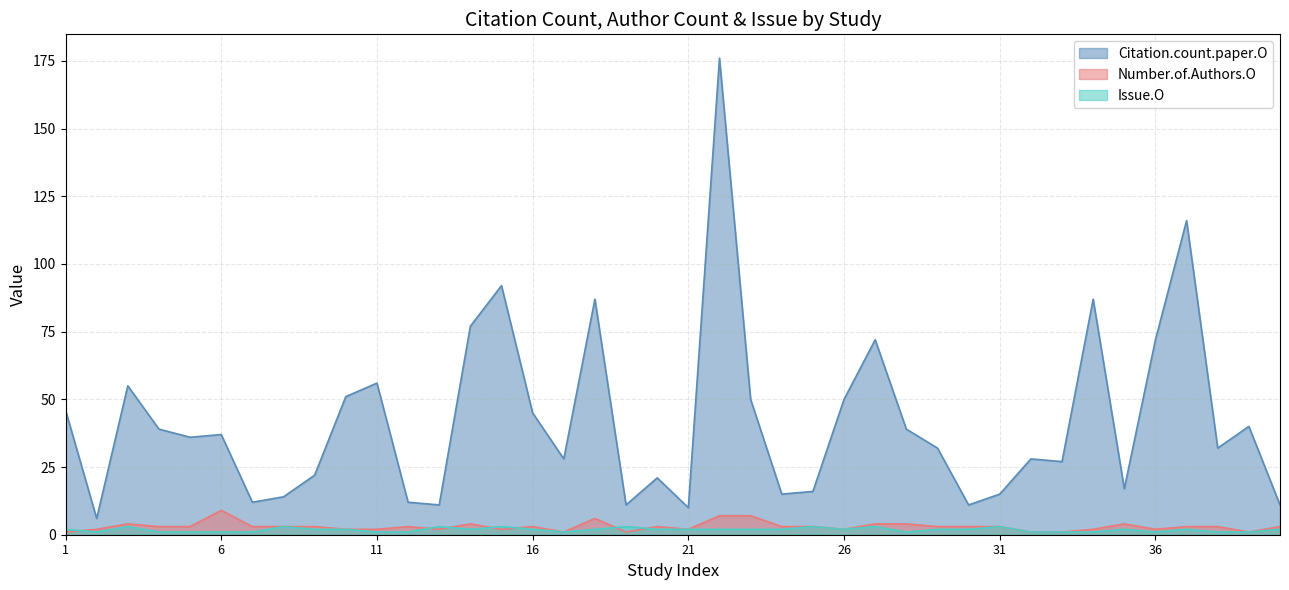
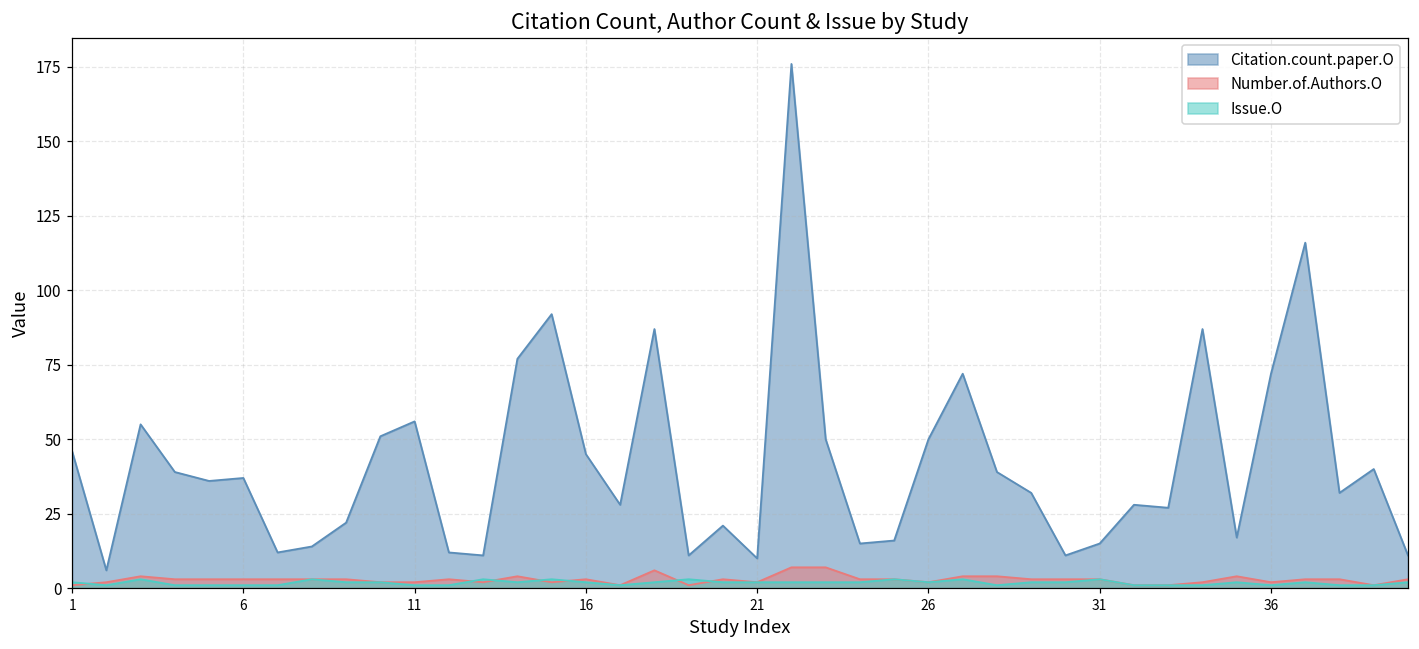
  {
    "Number.of.Authors.O": {
      "1": 1,
-     "6": 9,
+     "6": 3,
      "11": 2,
      "16": 3,
      "36": 2
    }
  }
